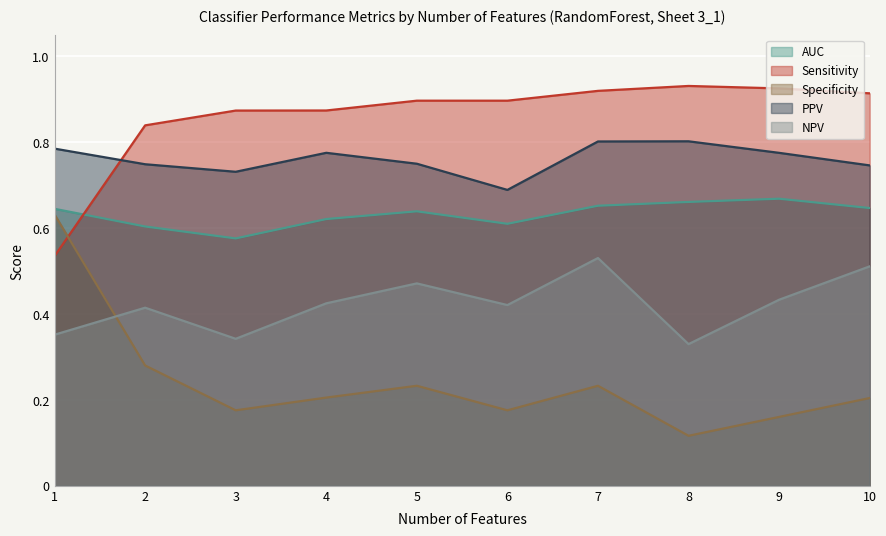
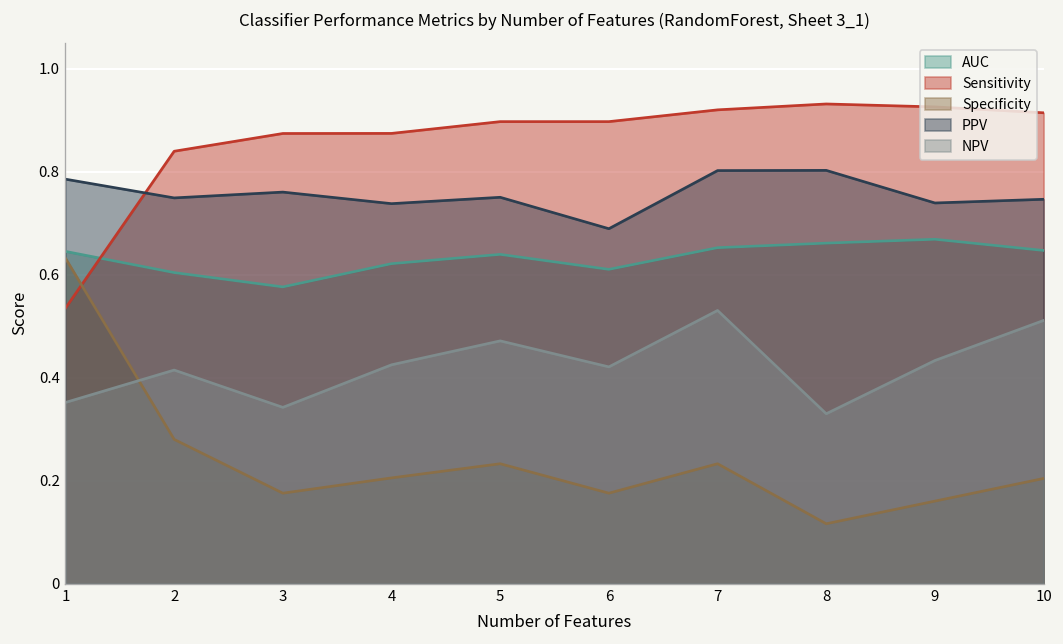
  {
    "PPV": {
      "1": 0.79,
      "2": 0.75,
-     "3": 0.73,
-     "4": 0.78,
+     "3": 0.76,
+     "4": 0.74,
      "5": 0.75,
      "6": 0.69,
      "7": 0.80,
      "8": 0.80,
-     "9": 0.78,
+     "9": 0.74,
      "10": 0.75
    }
  }
